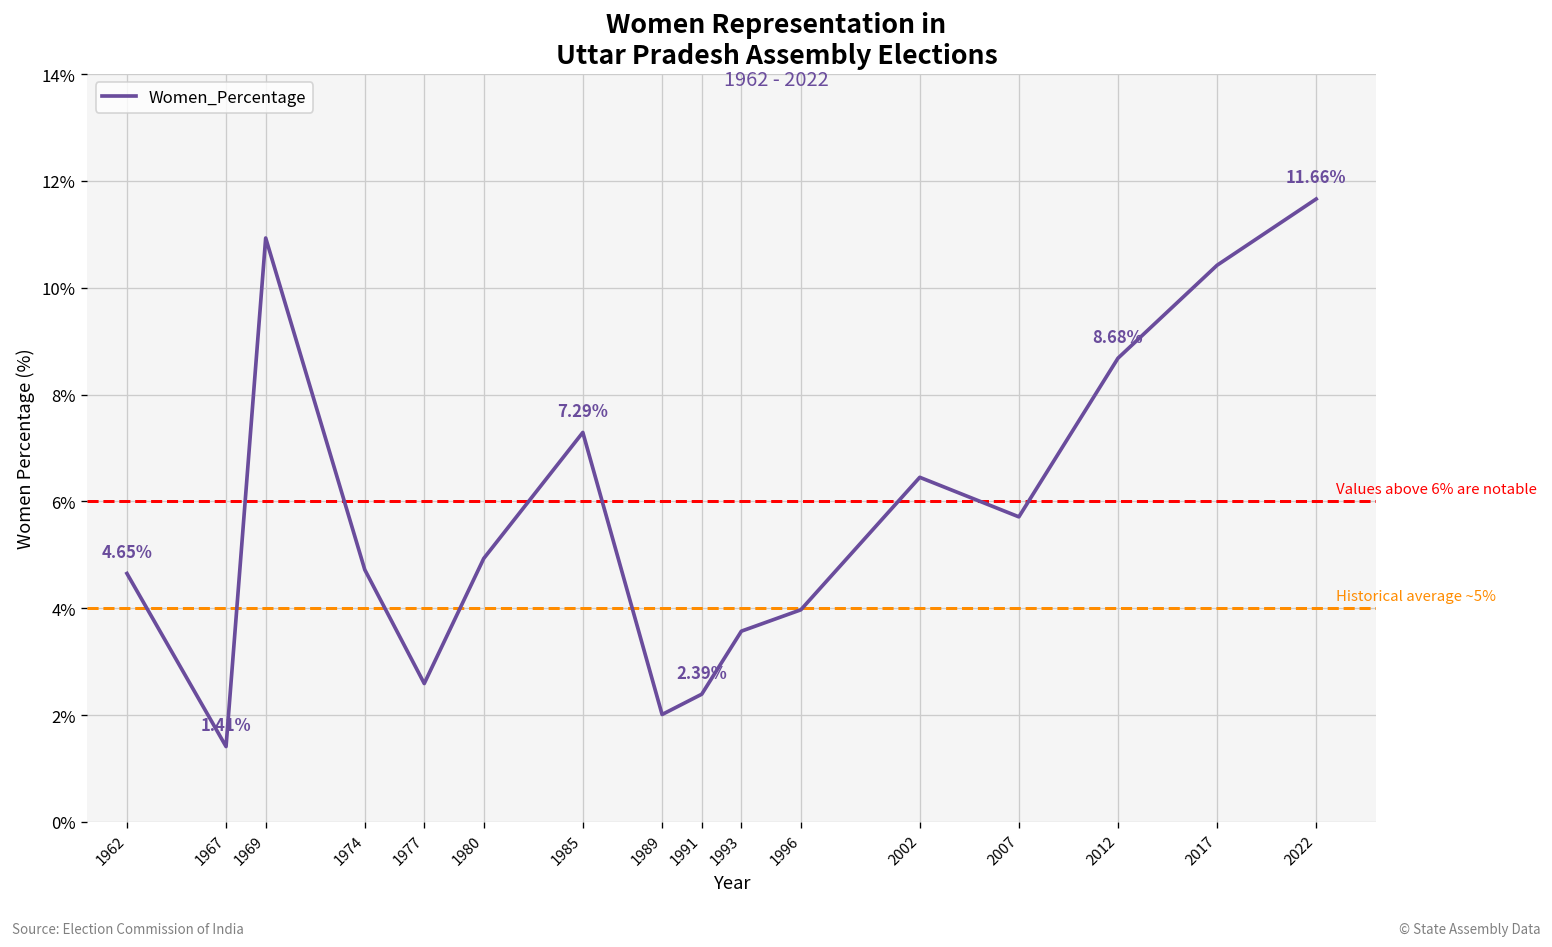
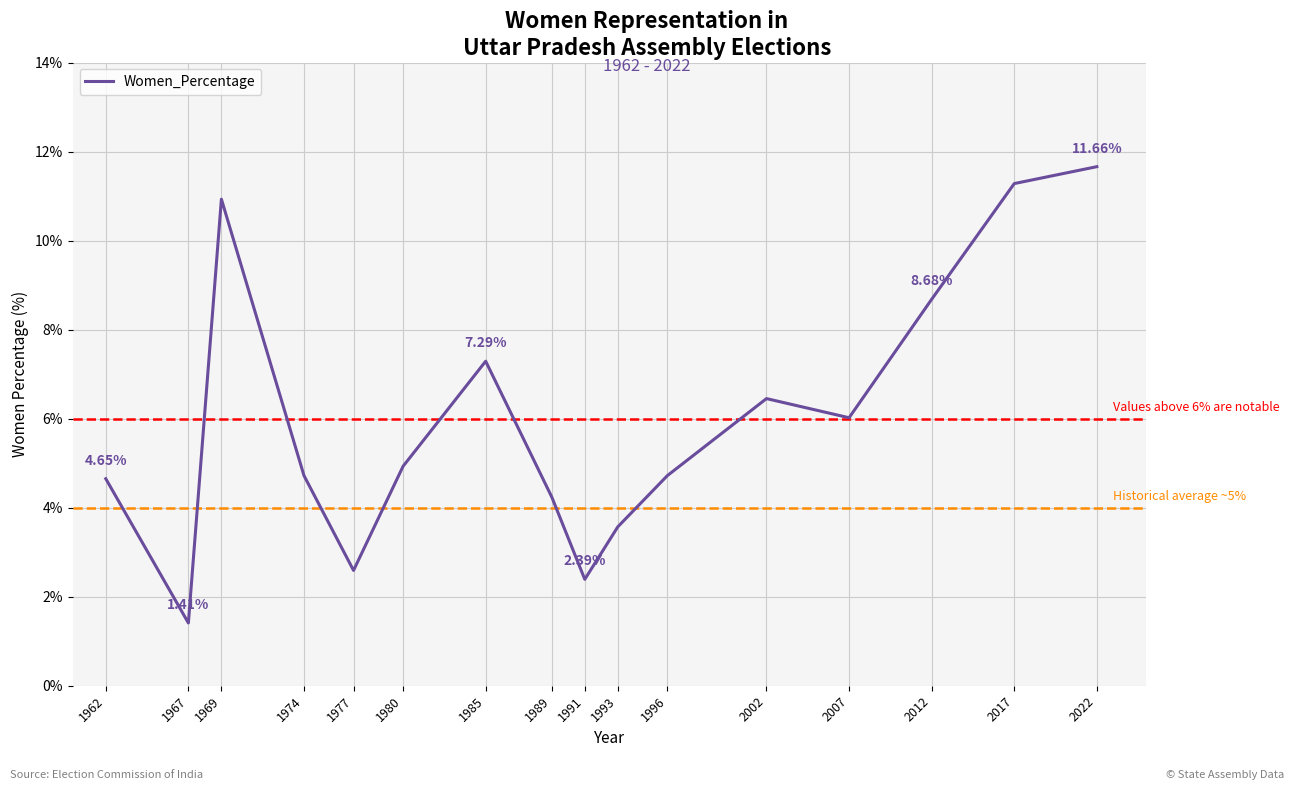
  {
    "1969": "10.9%",
    "1974": "4.7%",
    "1977": "2.6%",
    "1980": "4.9%",
-   "1989": "2.0%",
+   "1989": "4.2%",
    "1993": "3.6%",
-   "1996": "4.0%",
+   "1996": "4.7%",
    "2002": "6.5%",
-   "2007": "5.7%",
-   "2017": "10.4%"
+   "2007": "6.0%",
+   "2017": "11.3%"
  }
